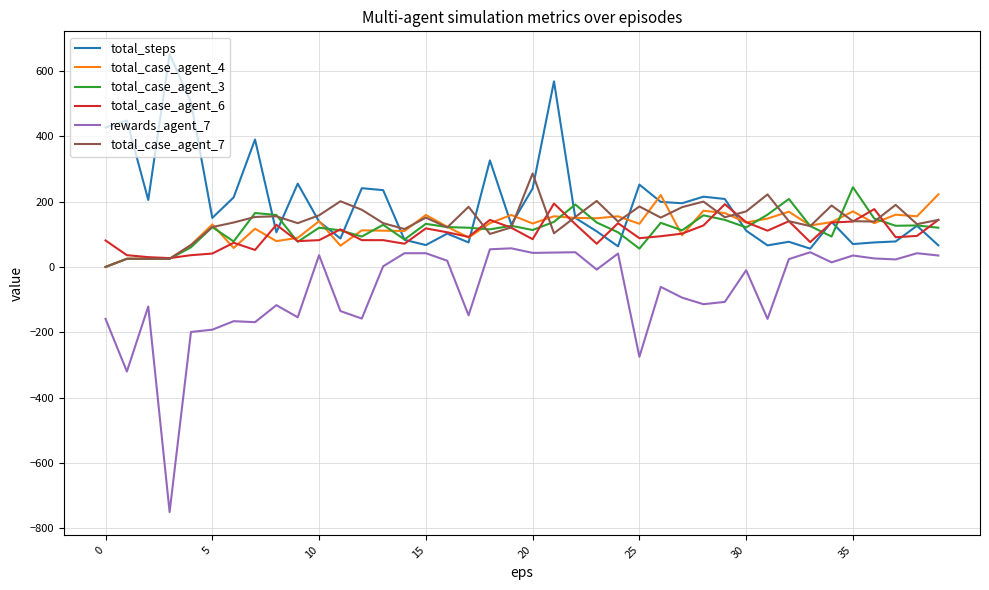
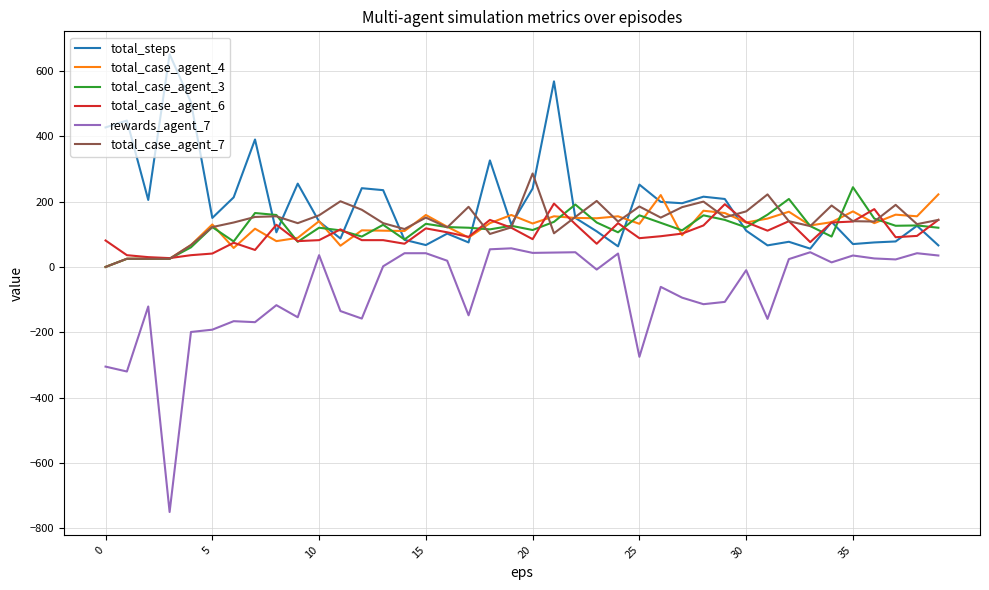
  {
    "total_steps": {
      "5": 150,
      "15": 70,
      "20": 240,
      "25": 250,
      "30": 110,
      "35": 70
    },
    "total_case_agent_4": {
      "5": 130,
      "15": 160,
      "20": 130,
      "25": 130,
      "35": 170
    },
    "total_case_agent_3": {
      "10": 120,
      "15": 130,
      "20": 110,
-     "25": 60,
+     "25": 160,
      "30": 120,
      "35": 240
    },
    "total_case_agent_6": {
      "0": 80,
      "5": 40,
      "10": 80,
      "15": 120,
      "20": 90,
      "25": 90
    },
    "rewards_agent_7": {
-     "0": -160,
+     "0": -310,
      "5": -190,
      "10": 40,
      "15": 40,
      "20": 40,
      "25": -280,
      "30": -10,
      "35": 40
    },
    "total_case_agent_7": {
      "10": 160,
      "15": 150,
      "20": 290,
      "25": 190,
      "30": 170
    }
  }
